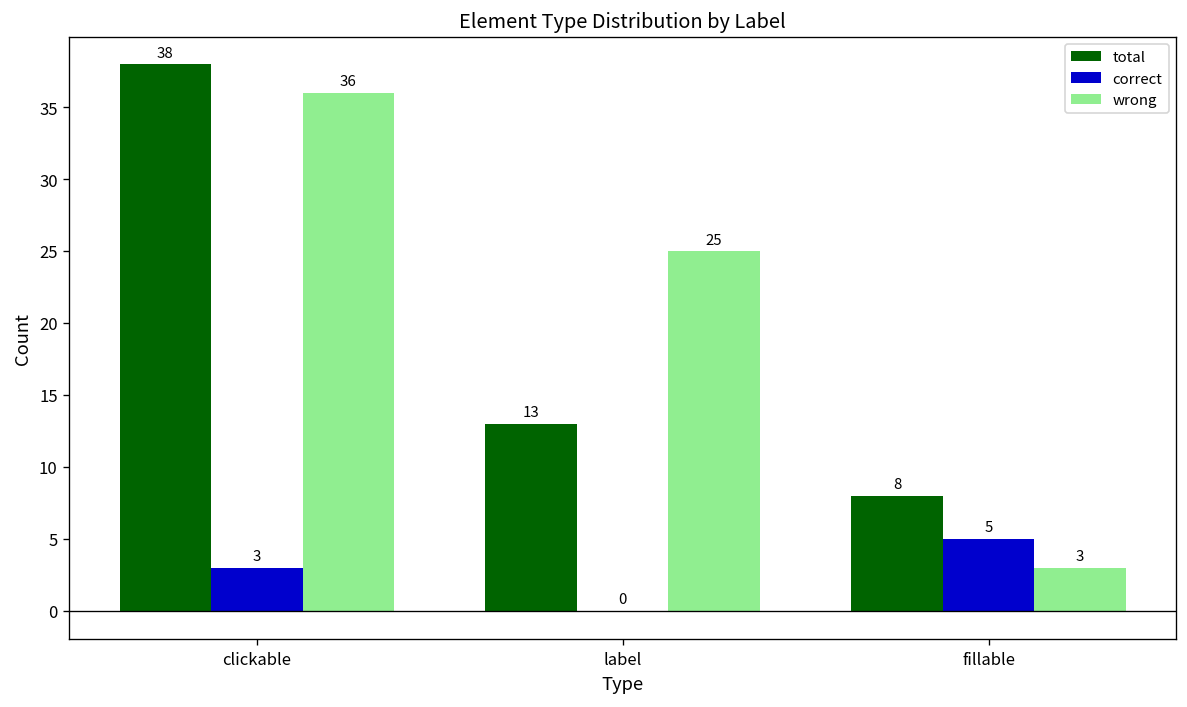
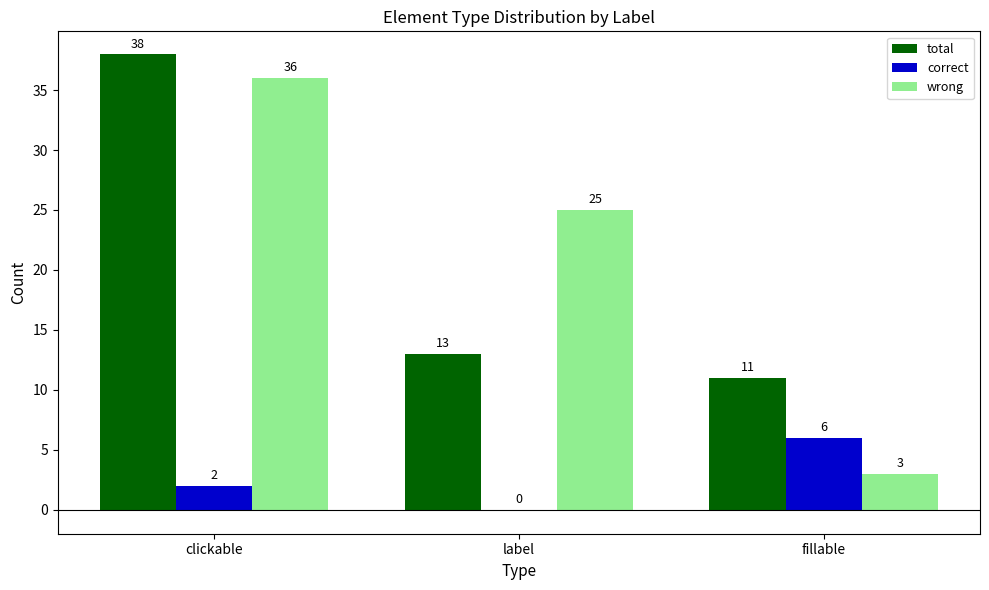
  {
    "total": {
      "clickable": 38,
      "label": 13,
-     "fillable": 8
+     "fillable": 11
    },
    "correct": {
-     "clickable": 3,
+     "clickable": 2,
      "label": 0,
-     "fillable": 5
+     "fillable": 6
    },
    "wrong": {
      "clickable": 36,
      "label": 25,
      "fillable": 3
    }
  }
